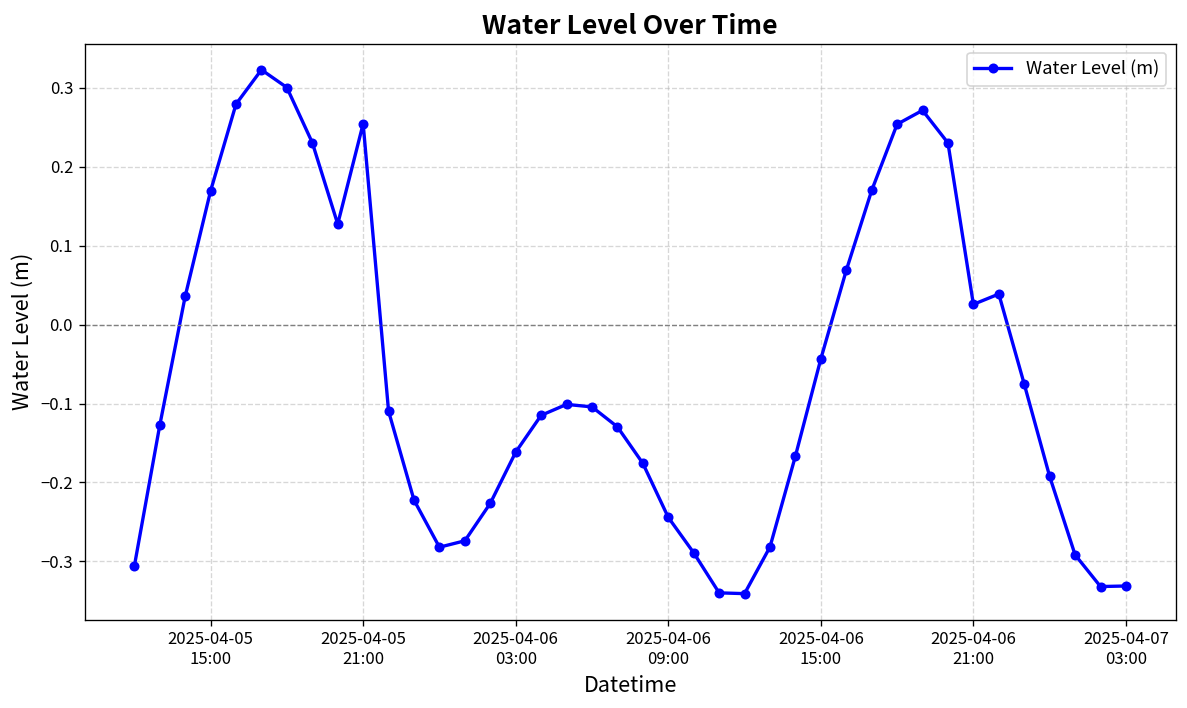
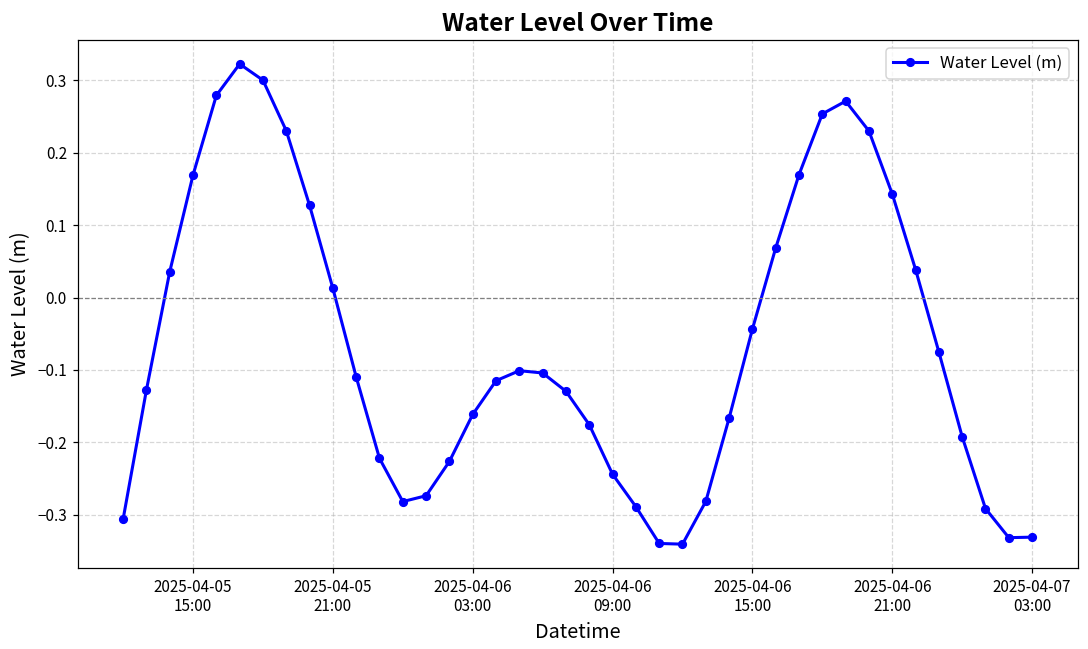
  {
    "2025-04-05 15:00": 0.17,
-   "2025-04-05 21:00": 0.25,
+   "2025-04-05 21:00": 0.01,
    "2025-04-06 03:00": -0.16,
    "2025-04-06 09:00": -0.24,
    "2025-04-06 15:00": -0.04,
-   "2025-04-06 21:00": 0.03,
+   "2025-04-06 21:00": 0.14,
    "2025-04-07 03:00": -0.33
  }
